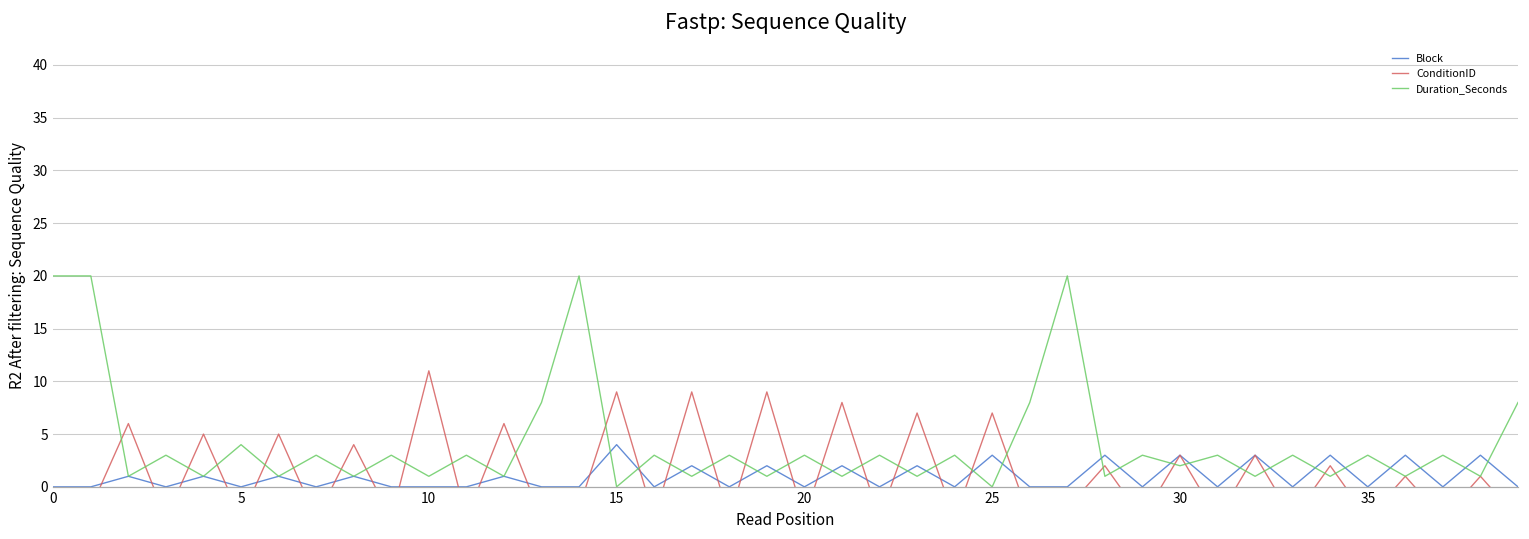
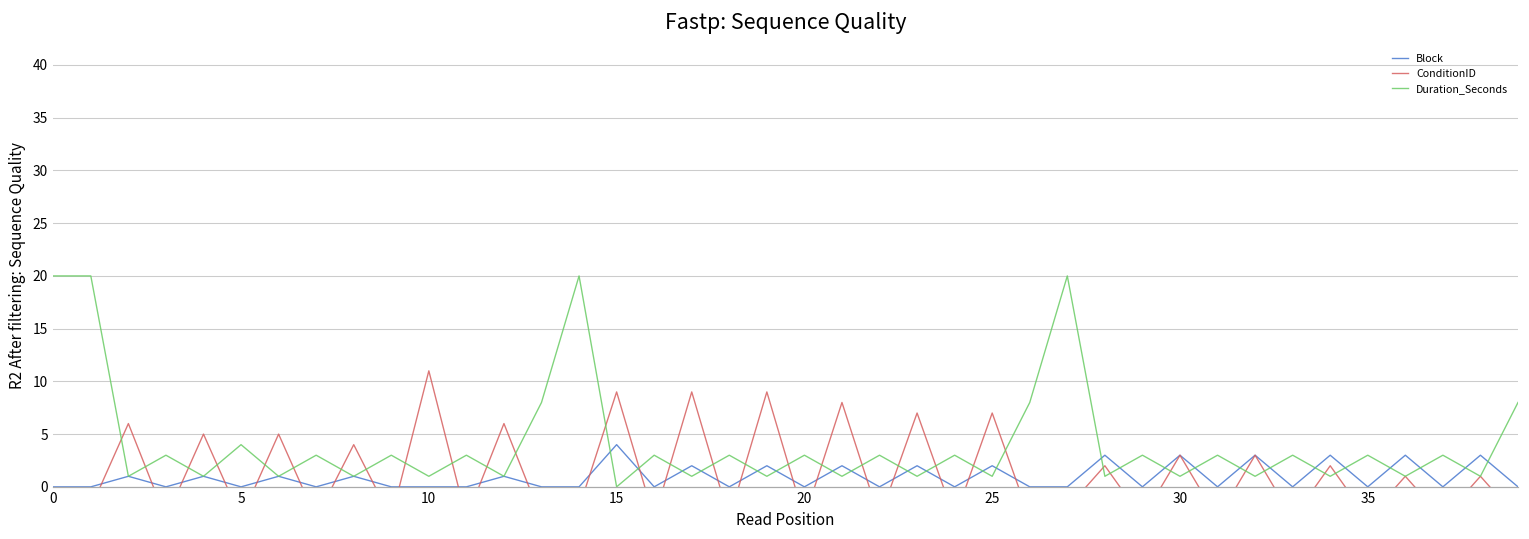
  {
    "Block": {
      "0": 0,
      "5": 0,
      "10": 0,
      "15": 4,
      "20": 0,
-     "25": 3,
+     "25": 2,
      "35": 0
    },
    "ConditionID": {
      "10": 11,
      "15": 9,
      "25": 7
    },
    "Duration_Seconds": {
      "0": 20,
      "5": 4,
      "10": 1,
      "15": 0,
      "20": 3,
-     "25": 0,
-     "30": 2,
+     "25": 1,
+     "30": 1,
      "35": 3
    }
  }
